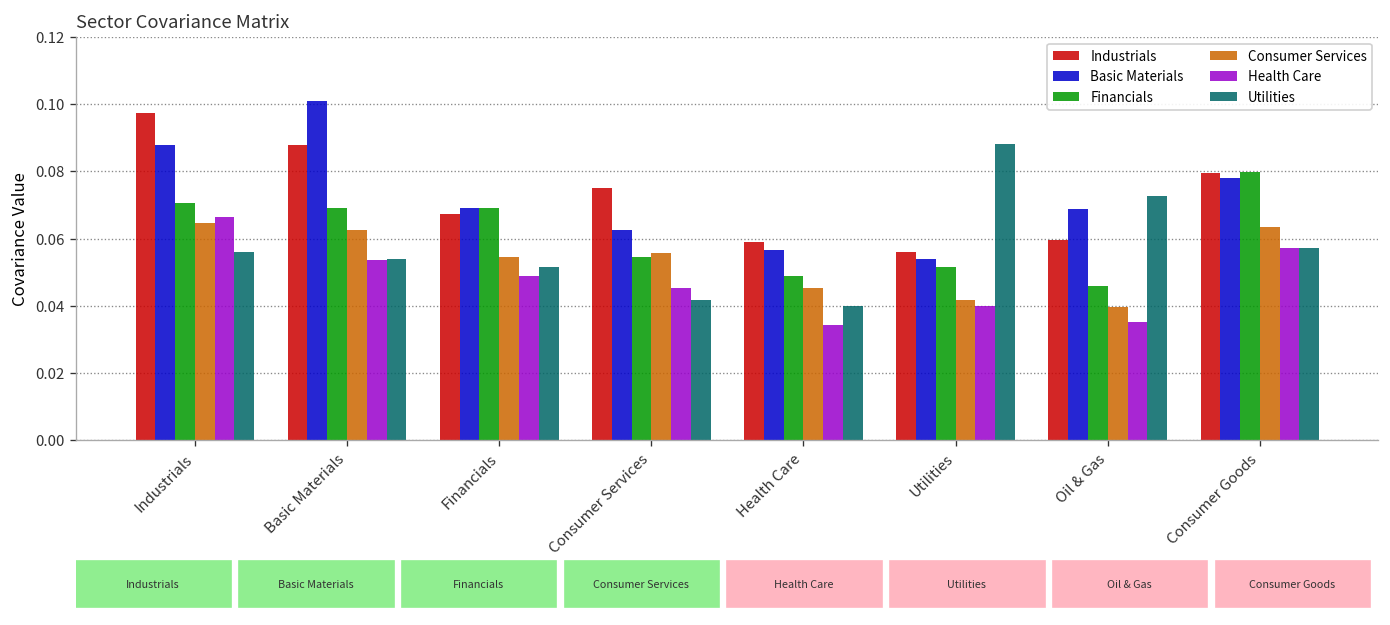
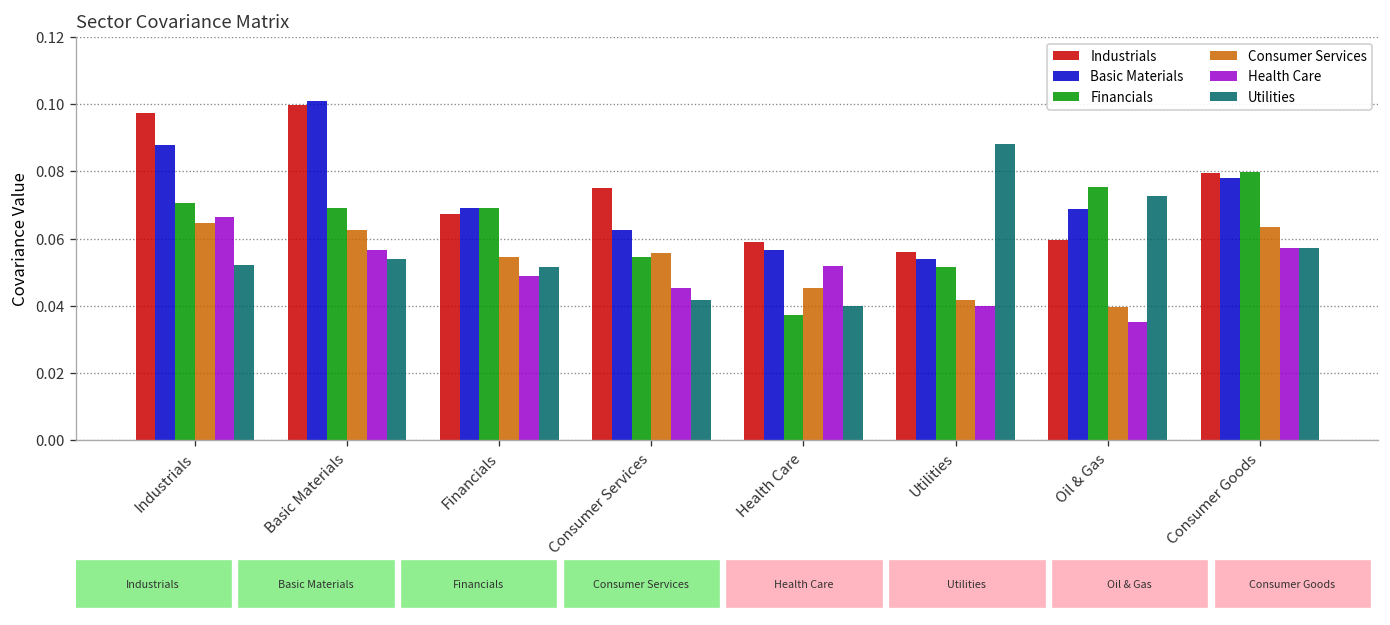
  {
    "Industrials": {
      "Industrials": 0.097,
-     "Basic Materials": 0.088,
+     "Basic Materials": 0.100,
      "Financials": 0.067,
      "Consumer Services": 0.075,
      "Health Care": 0.059,
      "Utilities": 0.056,
      "Oil & Gas": 0.060,
      "Consumer Goods": 0.079
    },
    "Basic Materials": {
      "Industrials": 0.088,
      "Basic Materials": 0.101,
      "Financials": 0.069,
      "Consumer Services": 0.063,
      "Health Care": 0.057,
      "Utilities": 0.054,
      "Oil & Gas": 0.069,
      "Consumer Goods": 0.078
    },
    "Financials": {
      "Industrials": 0.071,
      "Basic Materials": 0.069,
      "Financials": 0.069,
      "Consumer Services": 0.054,
-     "Health Care": 0.049,
+     "Health Care": 0.037,
      "Utilities": 0.052,
-     "Oil & Gas": 0.046,
+     "Oil & Gas": 0.075,
      "Consumer Goods": 0.080
    },
    "Consumer Services": {
      "Industrials": 0.065,
      "Basic Materials": 0.063,
      "Financials": 0.054,
      "Consumer Services": 0.056,
      "Health Care": 0.045,
      "Utilities": 0.042,
      "Oil & Gas": 0.040,
      "Consumer Goods": 0.064
    },
    "Health Care": {
      "Industrials": 0.066,
-     "Basic Materials": 0.054,
+     "Basic Materials": 0.057,
      "Financials": 0.049,
      "Consumer Services": 0.045,
-     "Health Care": 0.034,
+     "Health Care": 0.052,
      "Utilities": 0.040,
      "Oil & Gas": 0.035,
      "Consumer Goods": 0.057
    },
    "Utilities": {
-     "Industrials": 0.056,
+     "Industrials": 0.052,
      "Basic Materials": 0.054,
      "Financials": 0.052,
      "Consumer Services": 0.042,
      "Health Care": 0.040,
      "Utilities": 0.088,
      "Oil & Gas": 0.073,
      "Consumer Goods": 0.057
    }
  }
